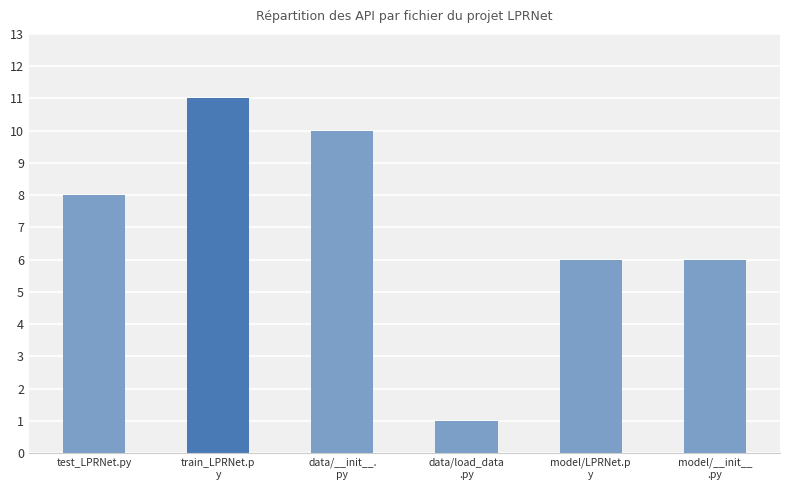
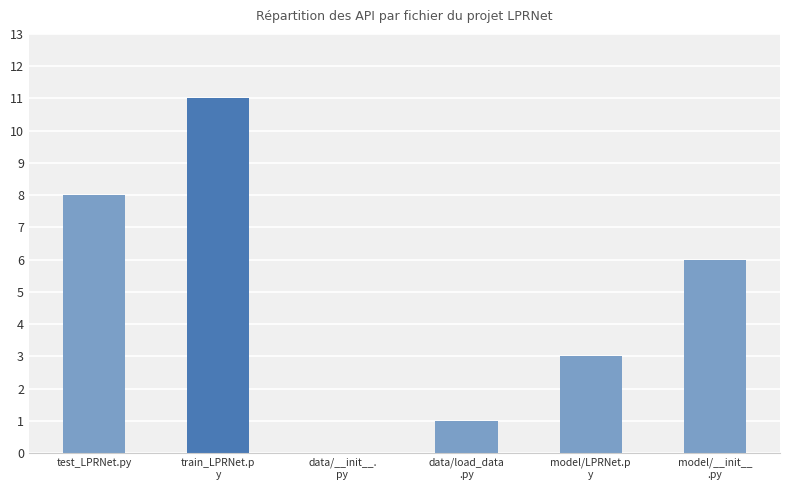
  {
    "test_LPRNet.py": 8,
    "train_LPRNet.p y": 11,
-   "data/__init__. py": 10,
+   "data/__init__. py": 0,
    "data/load_data .py": 1,
-   "model/LPRNet.p y": 6,
+   "model/LPRNet.p y": 3,
    "model/__init__ .py": 6
  }
